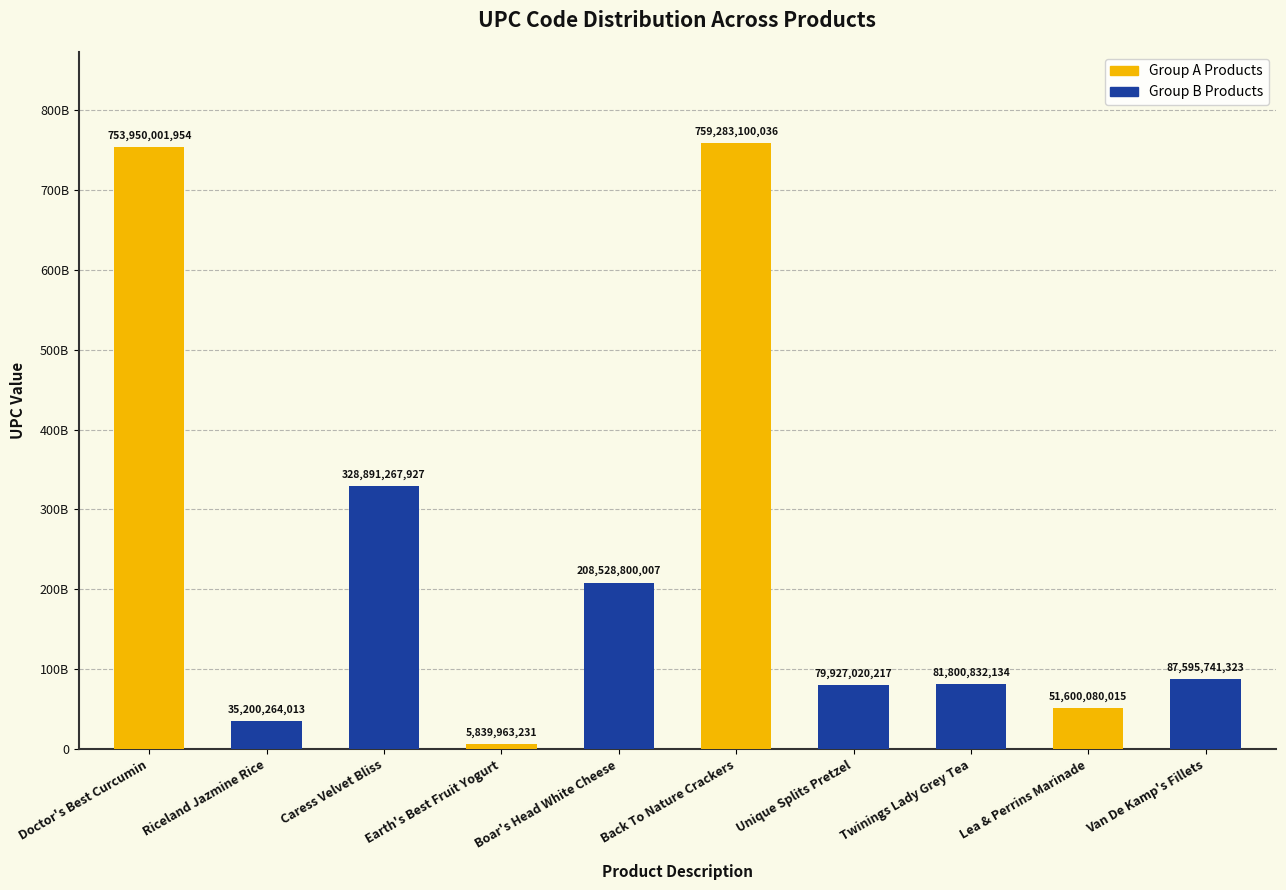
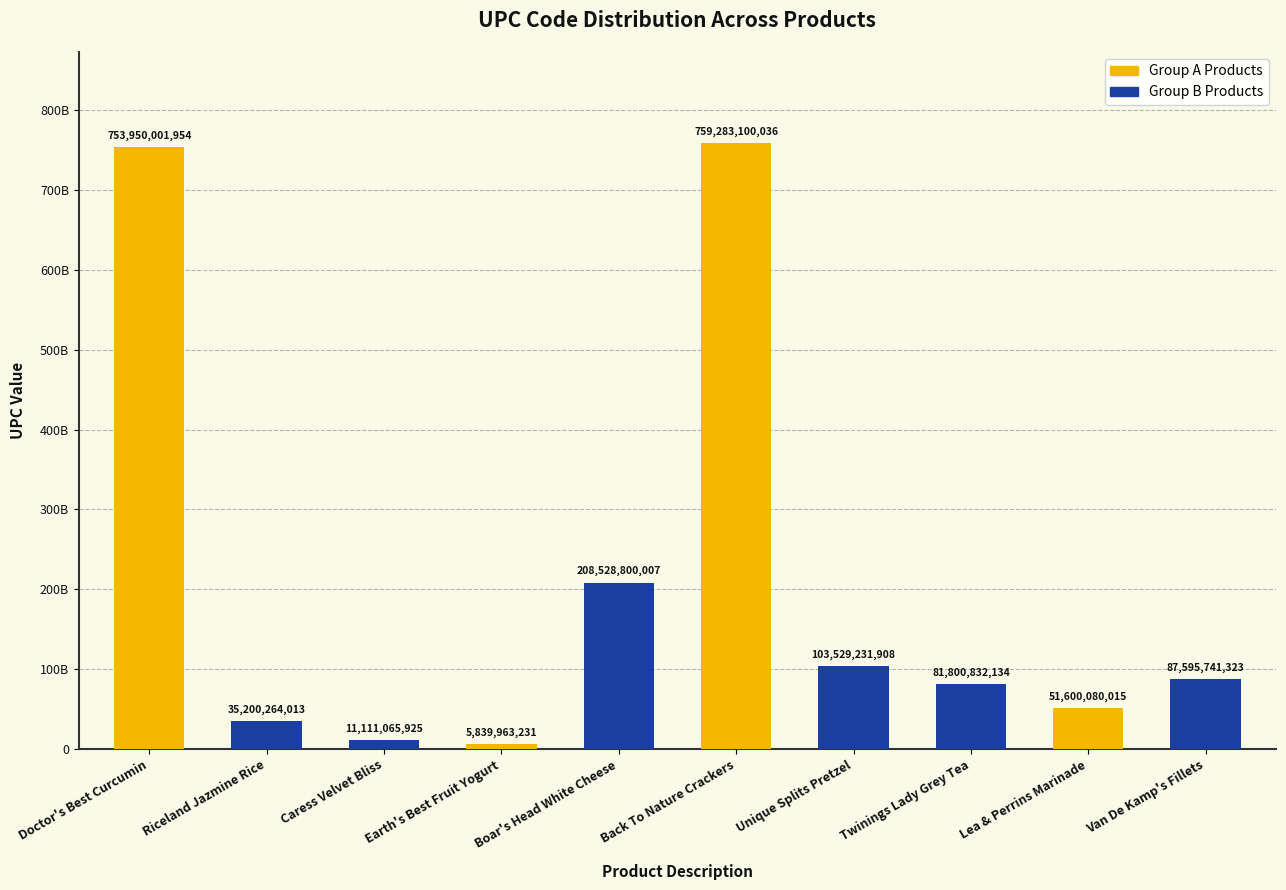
  {
    "Doctor's Best Curcumin": "753,950,001,954",
    "Riceland Jazmine Rice": "35,200,264,013",
-   "Caress Velvet Bliss": "328,891,267,927",
+   "Caress Velvet Bliss": "11,111,065,925",
    "Earth's Best Fruit Yogurt": "5,839,963,231",
    "Boar's Head White Cheese": "208,528,800,007",
    "Back To Nature Crackers": "759,283,100,036",
-   "Unique Splits Pretzel": "79,927,020,217",
+   "Unique Splits Pretzel": "103,529,231,908",
    "Twinings Lady Grey Tea": "81,800,832,134",
    "Lea & Perrins Marinade": "51,600,080,015",
    "Van De Kamp's Fillets": "87,595,741,323"
  }
